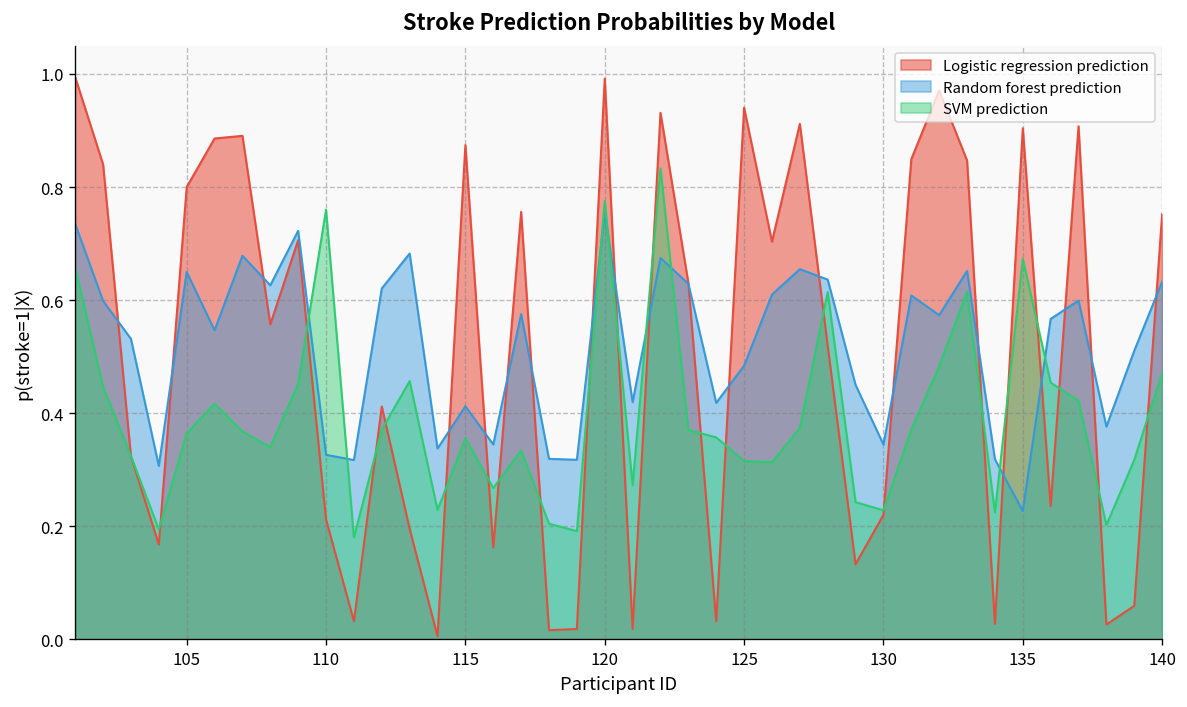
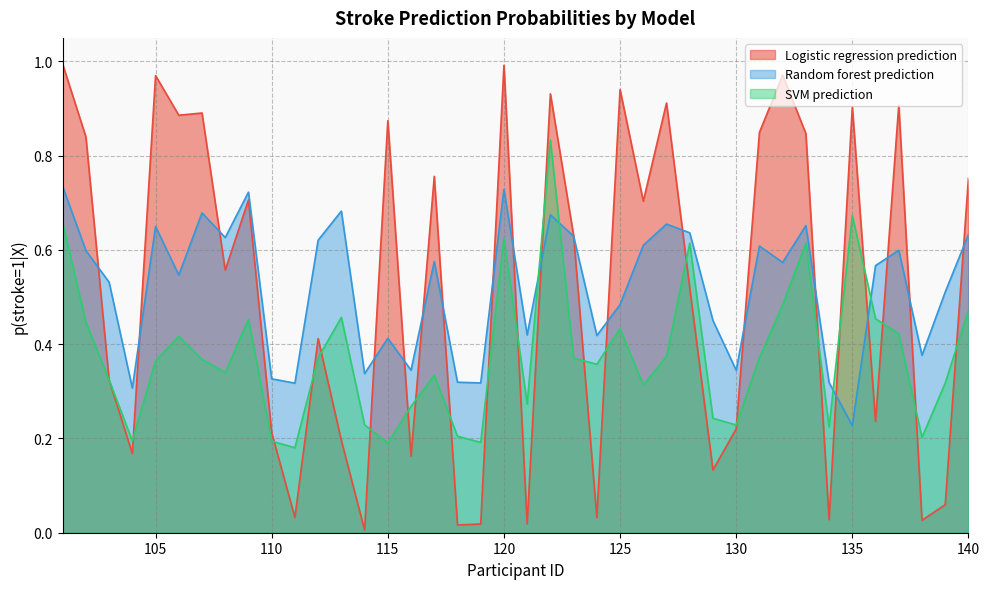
  {
    "Logistic regression prediction": {
-     "105": 0.80,
+     "105": 0.97,
      "110": 0.21,
      "115": 0.87,
      "120": 0.99,
      "125": 0.94,
      "130": 0.22,
      "135": 0.90,
      "140": 0.75
    },
    "Random forest prediction": {
      "105": 0.65,
      "110": 0.33,
      "115": 0.41,
-     "120": 0.75,
+     "120": 0.73,
      "125": 0.48,
      "130": 0.34,
      "135": 0.23,
      "140": 0.63
    },
    "SVM prediction": {
      "105": 0.36,
-     "110": 0.76,
-     "115": 0.36,
-     "120": 0.78,
-     "125": 0.32,
+     "110": 0.19,
+     "115": 0.19,
+     "120": 0.63,
+     "125": 0.43,
      "130": 0.23,
      "135": 0.67,
      "140": 0.47
    }
  }
